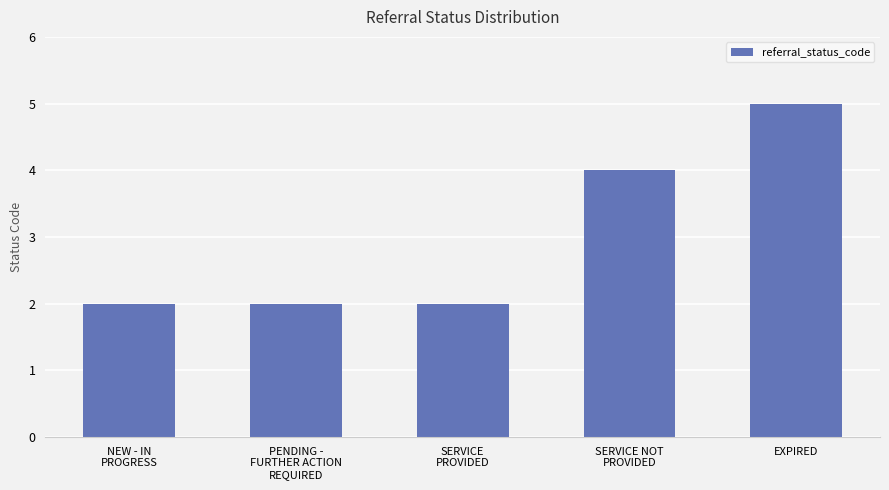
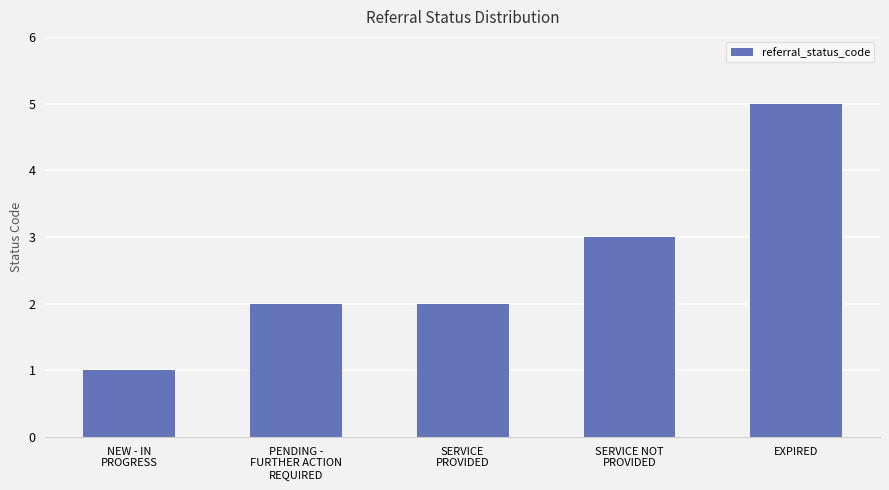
  {
-   "NEW - IN PROGRESS": 2,
+   "NEW - IN PROGRESS": 1,
    "PENDING - FURTHER ACTION REQUIRED": 2,
    "SERVICE PROVIDED": 2,
-   "SERVICE NOT PROVIDED": 4,
+   "SERVICE NOT PROVIDED": 3,
    "EXPIRED": 5
  }
